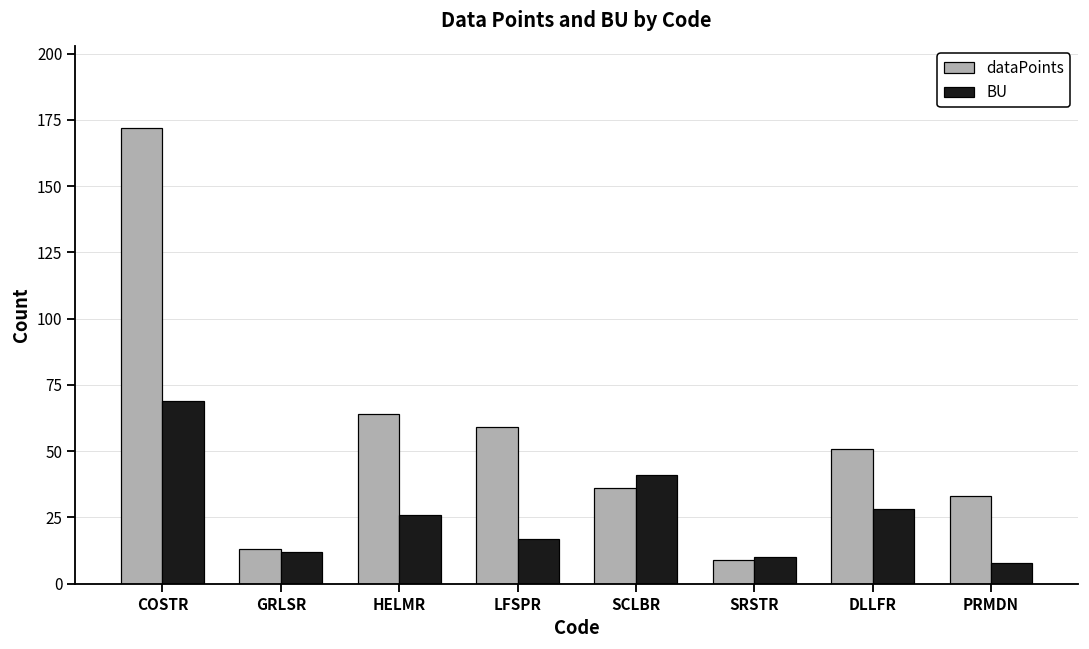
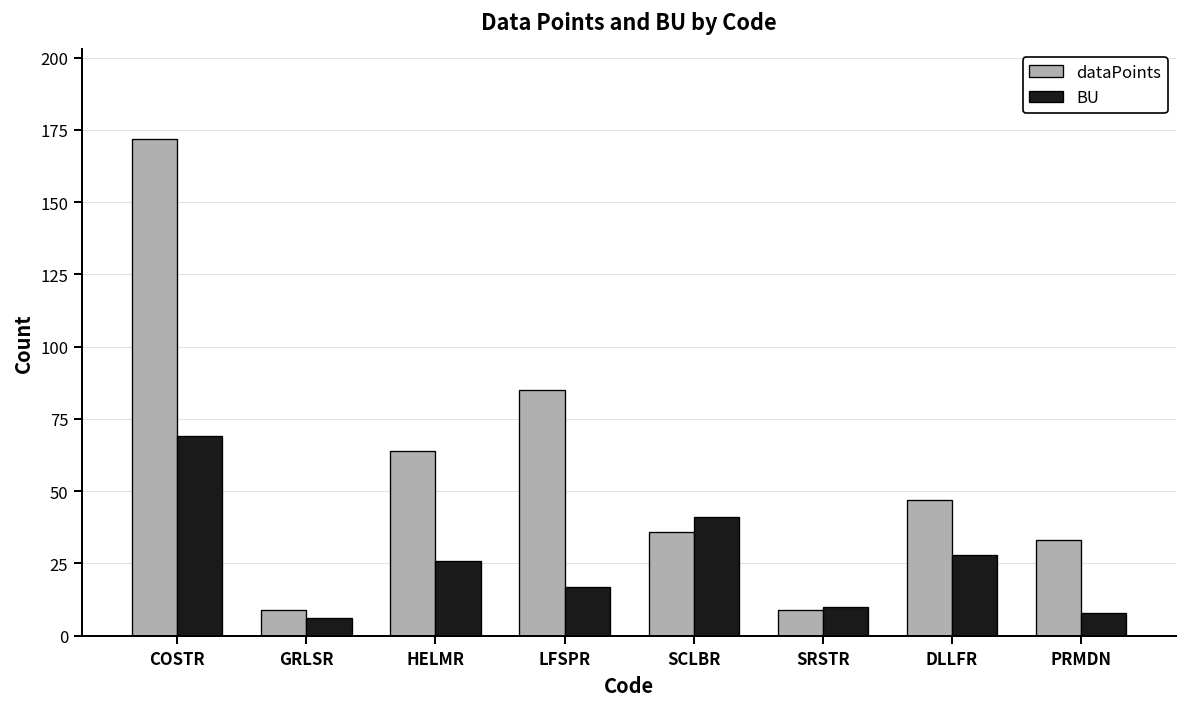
  {
    "dataPoints": {
      "COSTR": 172,
-     "GRLSR": 13,
+     "GRLSR": 9,
      "HELMR": 64,
-     "LFSPR": 59,
+     "LFSPR": 85,
      "SCLBR": 36,
      "SRSTR": 9,
-     "DLLFR": 51,
+     "DLLFR": 47,
      "PRMDN": 33
    },
    "BU": {
      "COSTR": 69,
-     "GRLSR": 12,
+     "GRLSR": 6,
      "HELMR": 26,
      "LFSPR": 17,
      "SCLBR": 41,
      "SRSTR": 10,
      "DLLFR": 28,
      "PRMDN": 8
    }
  }
